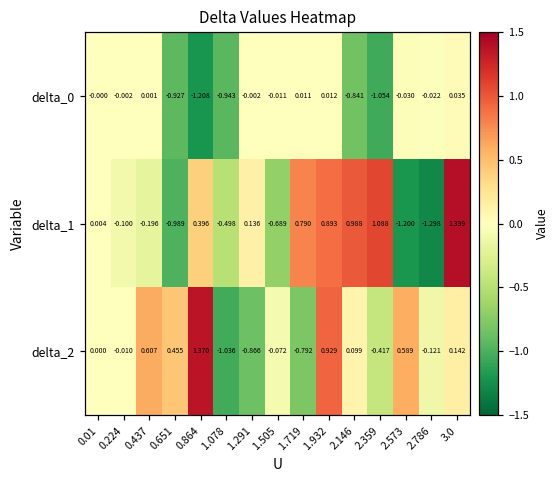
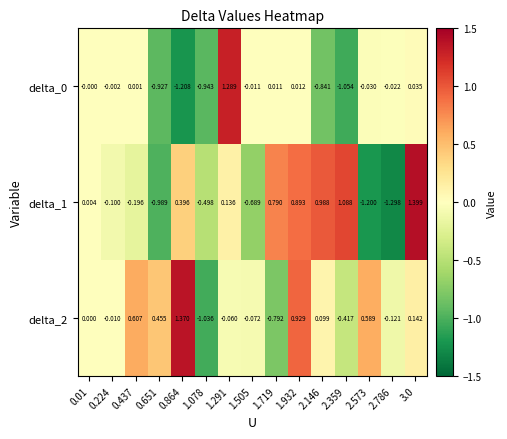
  {
    "delta_0": {
      "0.01": -0.000,
      "0.224": -0.002,
      "0.437": 0.001,
      "0.651": -0.927,
      "0.864": -1.208,
      "1.078": -0.943,
-     "1.291": -0.002,
+     "1.291": 1.289,
      "1.505": -0.011,
      "1.719": 0.011,
      "1.932": 0.012,
      "2.146": -0.841,
      "2.359": -1.054,
      "2.573": -0.030,
      "2.786": -0.022,
      "3.0": 0.035
    },
    "delta_1": {
      "0.01": 0.004,
      "0.224": -0.100,
      "0.437": -0.196,
      "0.651": -0.989,
      "0.864": 0.396,
      "1.078": -0.498,
      "1.291": 0.136,
      "1.505": -0.689,
      "1.719": 0.790,
      "1.932": 0.893,
      "2.146": 0.988,
      "2.359": 1.088,
      "2.573": -1.200,
      "2.786": -1.298,
      "3.0": 1.399
    },
    "delta_2": {
      "0.01": 0.000,
      "0.224": -0.010,
      "0.437": 0.607,
      "0.651": 0.455,
      "0.864": 1.370,
      "1.078": -1.036,
-     "1.291": -0.866,
+     "1.291": -0.060,
      "1.505": -0.072,
      "1.719": -0.792,
      "1.932": 0.929,
      "2.146": 0.099,
      "2.359": -0.417,
      "2.573": 0.589,
      "2.786": -0.121,
      "3.0": 0.142
    }
  }
